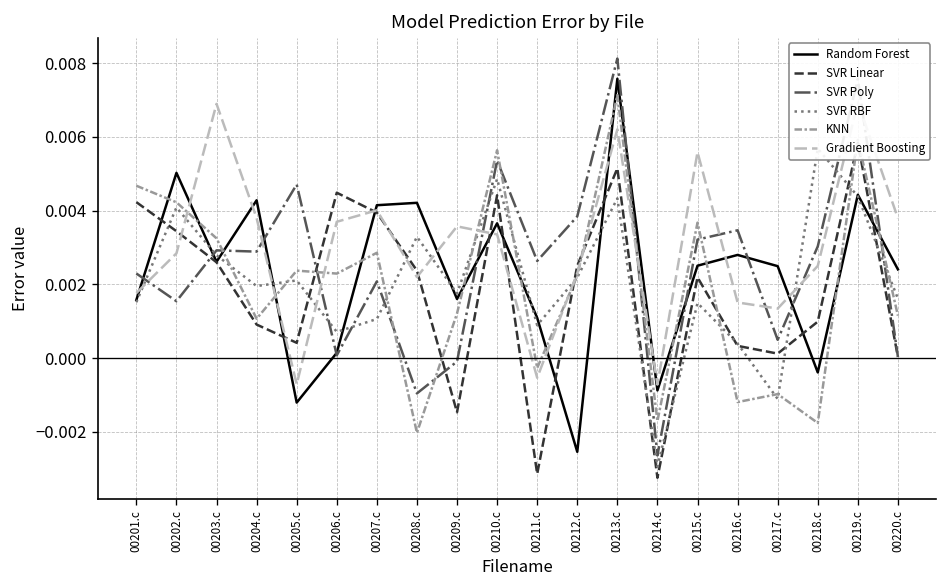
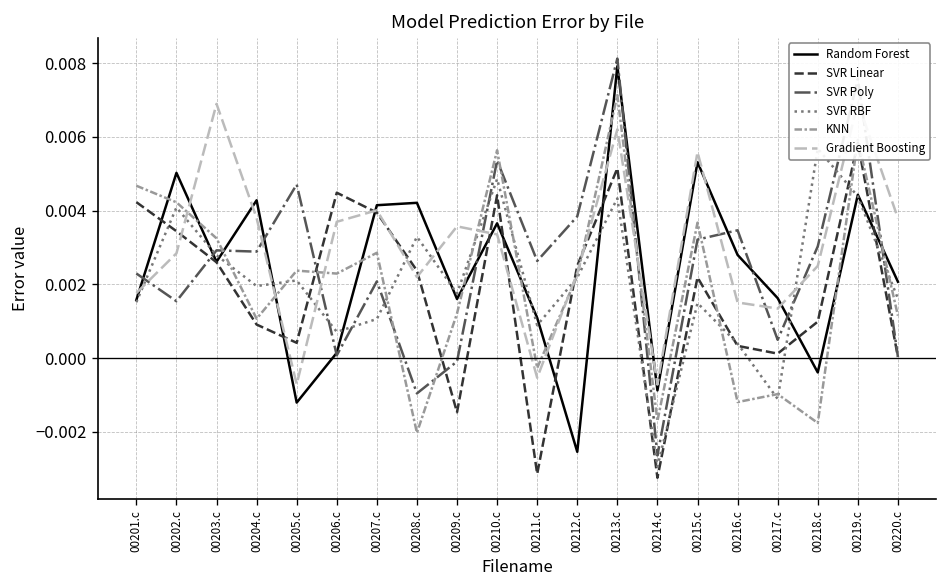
  {
    "Random Forest": {
      "00202.c": 0.0050,
      "00204.c": 0.0043,
      "00205.c": -0.0012,
      "00207.c": 0.0041,
      "00208.c": 0.0042,
      "00209.c": 0.0016,
      "00210.c": 0.0037,
      "00211.c": 0.0011,
      "00212.c": -0.0025,
-     "00213.c": 0.0076,
+     "00213.c": 0.0079,
      "00214.c": -0.0009,
-     "00215.c": 0.0025,
+     "00215.c": 0.0053,
      "00216.c": 0.0028,
-     "00217.c": 0.0025,
+     "00217.c": 0.0016,
      "00218.c": -0.0004,
-     "00220.c": 0.0024
+     "00220.c": 0.0021
    }
  }
